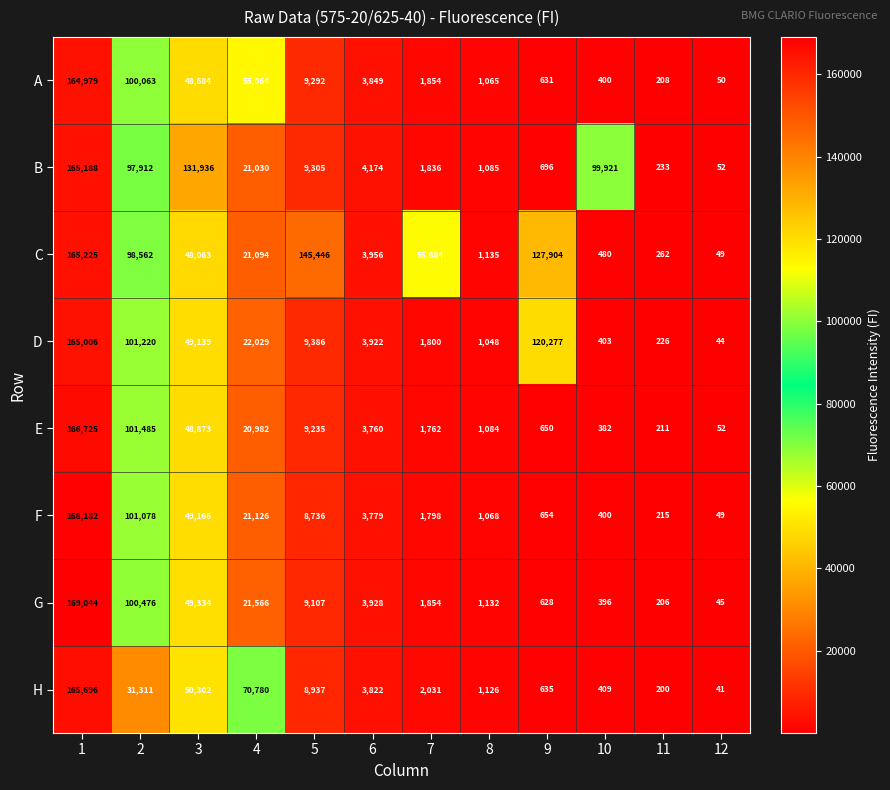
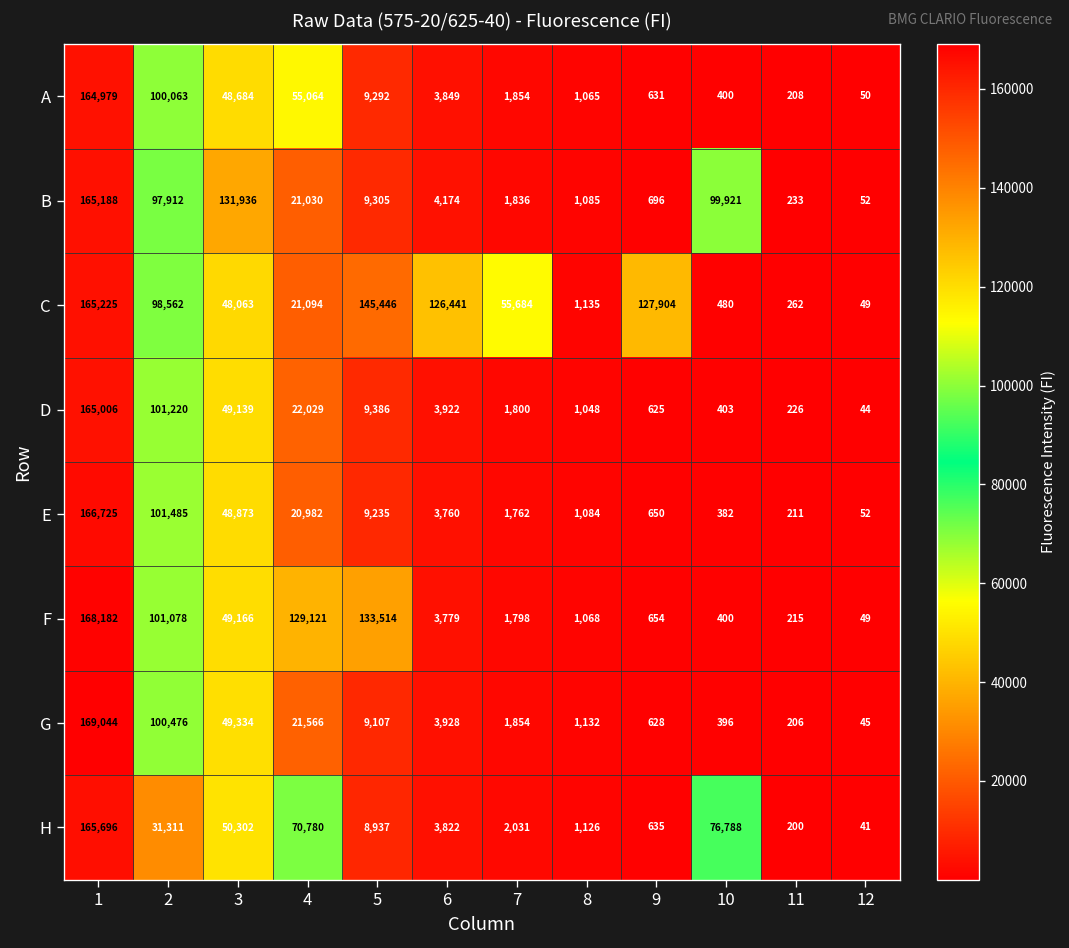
  {
    "A": {
      "1": "164,979",
      "2": "100,063",
      "3": "48,684",
      "4": "55,064",
      "5": "9,292",
      "6": "3,849",
      "7": "1,854",
      "8": "1,065",
      "9": "631",
      "10": "400",
      "11": "208",
      "12": "50"
    },
    "B": {
      "1": "165,188",
      "2": "97,912",
      "3": "131,936",
      "4": "21,030",
      "5": "9,305",
      "6": "4,174",
      "7": "1,836",
      "8": "1,085",
      "9": "696",
      "10": "99,921",
      "11": "233",
      "12": "52"
    },
    "C": {
      "1": "165,225",
      "2": "98,562",
      "3": "48,063",
      "4": "21,094",
      "5": "145,446",
-     "6": "3,956",
+     "6": "126,441",
      "7": "55,684",
      "8": "1,135",
      "9": "127,904",
      "10": "480",
      "11": "262",
      "12": "49"
    },
    "D": {
      "1": "165,006",
      "2": "101,220",
      "3": "49,139",
      "4": "22,029",
      "5": "9,386",
      "6": "3,922",
      "7": "1,800",
      "8": "1,048",
-     "9": "120,277",
+     "9": "625",
      "10": "403",
      "11": "226",
      "12": "44"
    },
    "E": {
      "1": "166,725",
      "2": "101,485",
      "3": "48,873",
      "4": "20,982",
      "5": "9,235",
      "6": "3,760",
      "7": "1,762",
      "8": "1,084",
      "9": "650",
      "10": "382",
      "11": "211",
      "12": "52"
    },
    "F": {
      "1": "168,182",
      "2": "101,078",
      "3": "49,166",
-     "4": "21,126",
-     "5": "8,736",
+     "4": "129,121",
+     "5": "133,514",
      "6": "3,779",
      "7": "1,798",
      "8": "1,068",
      "9": "654",
      "10": "400",
      "11": "215",
      "12": "49"
    },
    "G": {
      "1": "169,044",
      "2": "100,476",
      "3": "49,334",
      "4": "21,566",
      "5": "9,107",
      "6": "3,928",
      "7": "1,854",
      "8": "1,132",
      "9": "628",
      "10": "396",
      "11": "206",
      "12": "45"
    },
    "H": {
      "1": "165,696",
      "2": "31,311",
      "3": "50,302",
      "4": "70,780",
      "5": "8,937",
      "6": "3,822",
      "7": "2,031",
      "8": "1,126",
      "9": "635",
-     "10": "409",
+     "10": "76,788",
      "11": "200",
      "12": "41"
    }
  }
